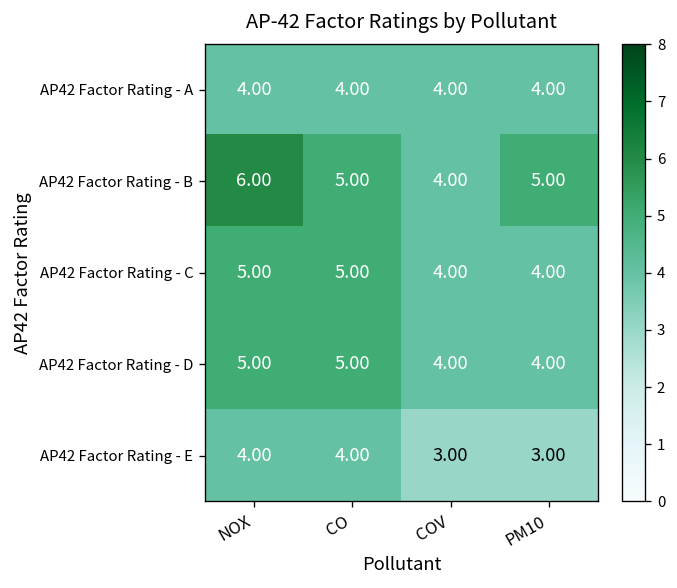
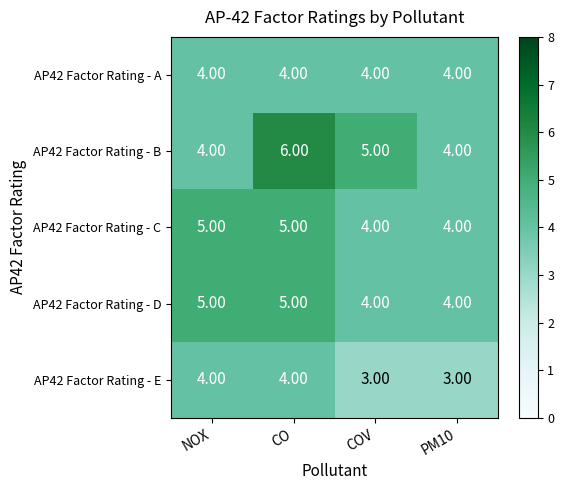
  {
    "AP42 Factor Rating - A": {
      "NOX": 4.00,
      "CO": 4.00,
      "COV": 4.00,
      "PM10": 4.00
    },
    "AP42 Factor Rating - B": {
-     "NOX": 6.00,
-     "CO": 5.00,
-     "COV": 4.00,
-     "PM10": 5.00
+     "NOX": 4.00,
+     "CO": 6.00,
+     "COV": 5.00,
+     "PM10": 4.00
    },
    "AP42 Factor Rating - C": {
      "NOX": 5.00,
      "CO": 5.00,
      "COV": 4.00,
      "PM10": 4.00
    },
    "AP42 Factor Rating - D": {
      "NOX": 5.00,
      "CO": 5.00,
      "COV": 4.00,
      "PM10": 4.00
    },
    "AP42 Factor Rating - E": {
      "NOX": 4.00,
      "CO": 4.00,
      "COV": 3.00,
      "PM10": 3.00
    }
  }
